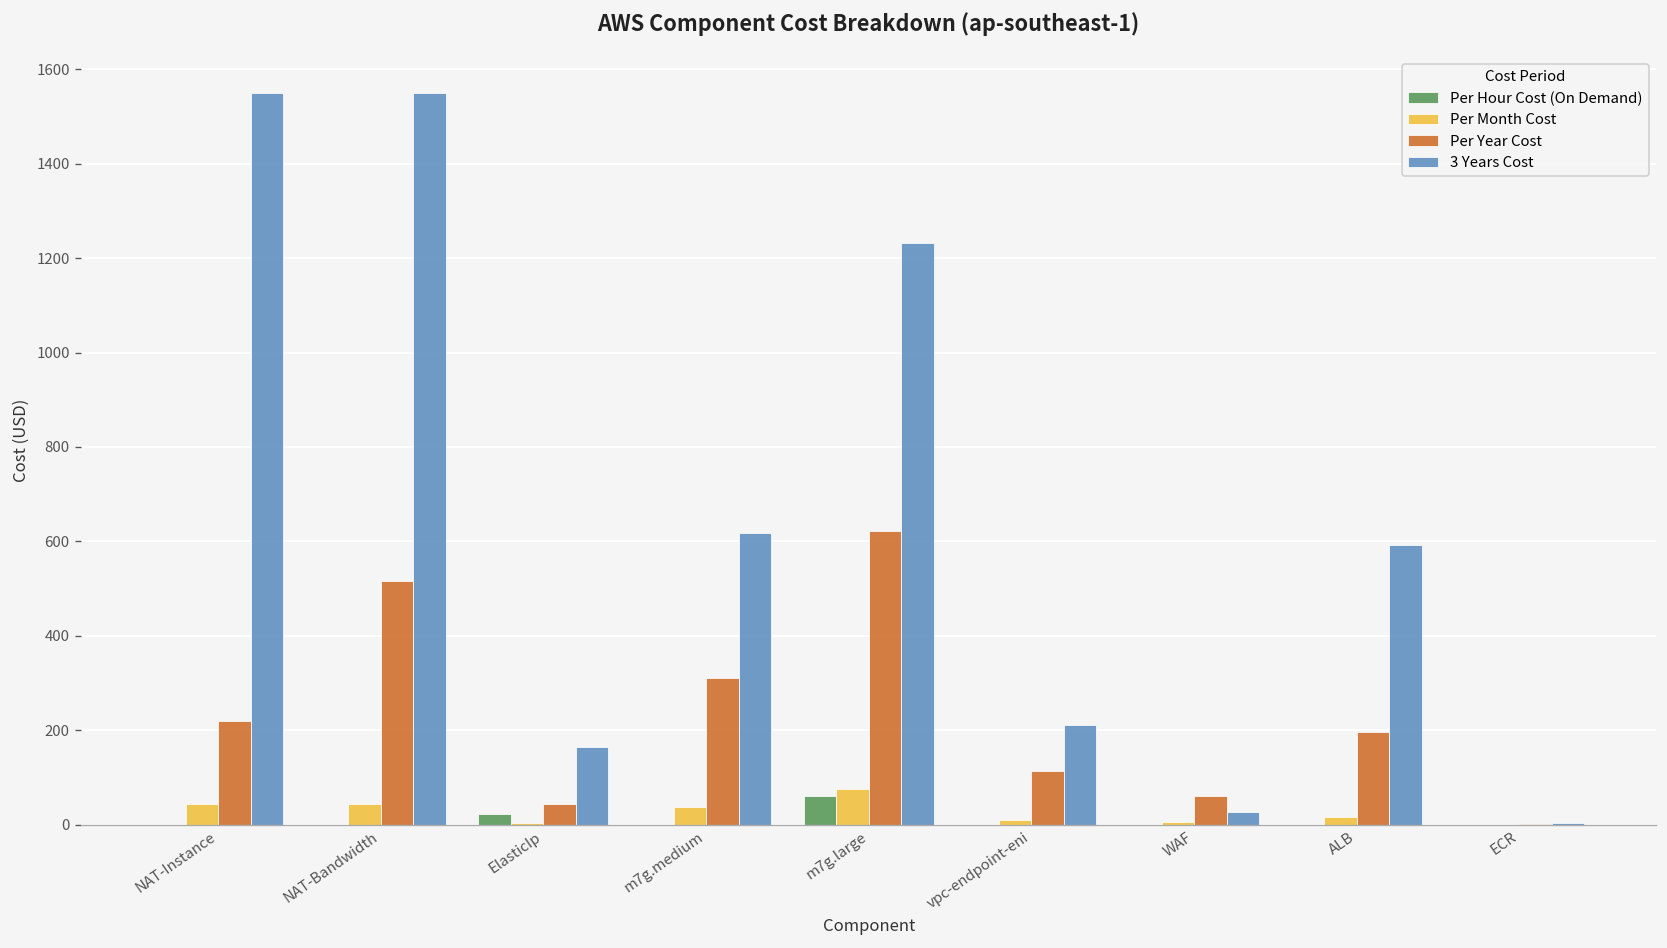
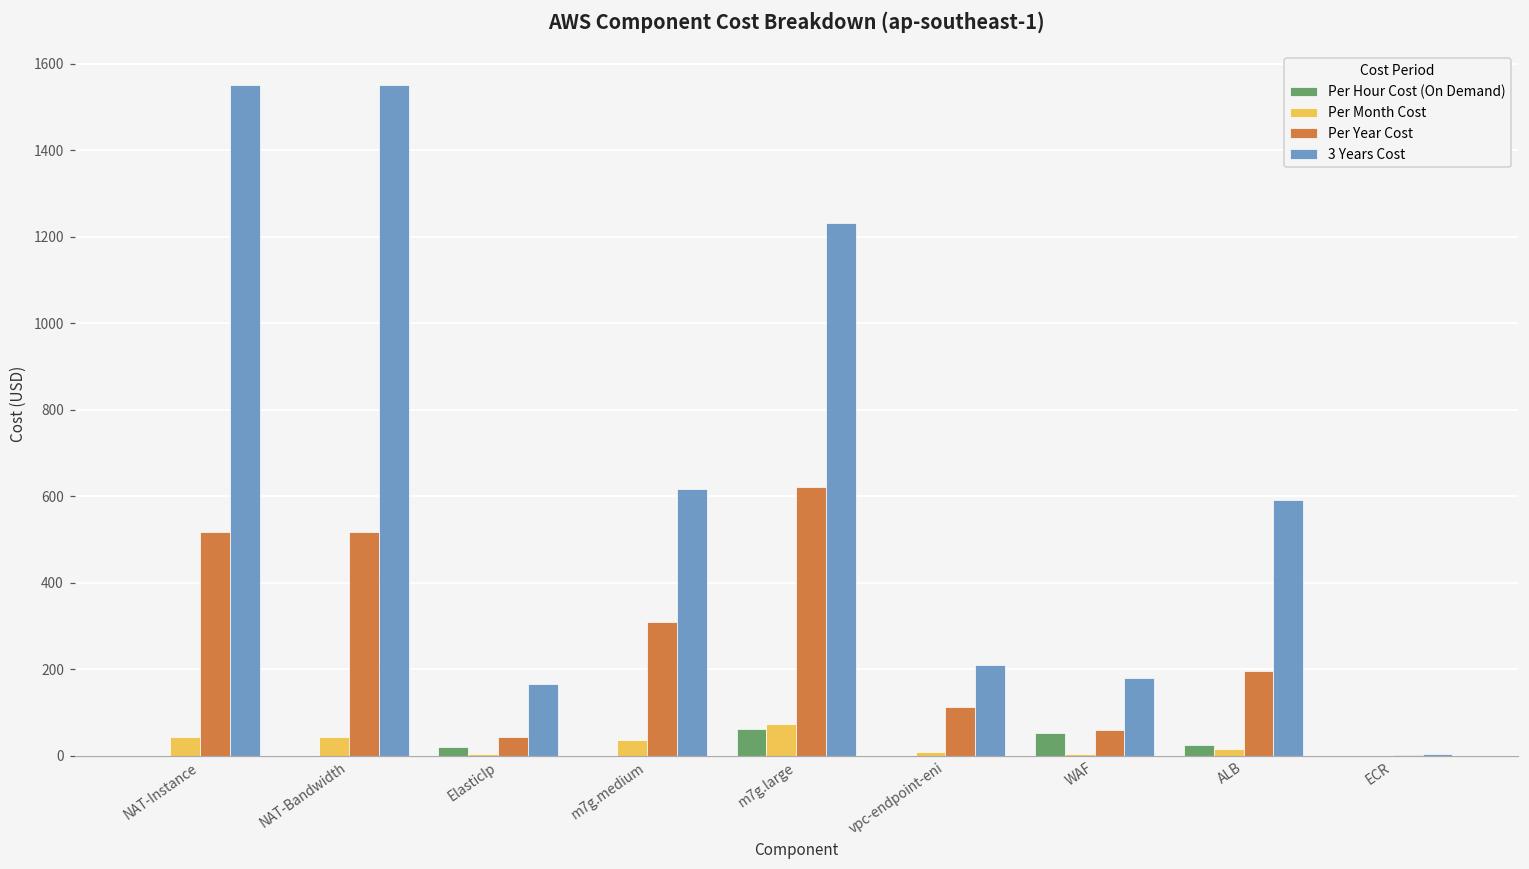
  {
    "Per Hour Cost (On Demand)": {
      "ElasticIp": 20,
      "m7g.large": 60,
-     "WAF": 0,
-     "ALB": 0
+     "WAF": 50,
+     "ALB": 30
    },
    "Per Month Cost": {
      "NAT-Instance": 40,
      "NAT-Bandwidth": 40,
      "m7g.medium": 40,
      "m7g.large": 70,
      "vpc-endpoint-eni": 10,
      "ALB": 20
    },
    "Per Year Cost": {
-     "NAT-Instance": 220,
+     "NAT-Instance": 520,
      "NAT-Bandwidth": 520,
      "ElasticIp": 40,
      "m7g.medium": 310,
      "m7g.large": 620,
      "vpc-endpoint-eni": 110,
      "WAF": 60,
      "ALB": 200
    },
    "3 Years Cost": {
      "NAT-Instance": 1550,
      "NAT-Bandwidth": 1550,
      "ElasticIp": 170,
      "m7g.medium": 620,
      "m7g.large": 1230,
      "vpc-endpoint-eni": 210,
-     "WAF": 30,
+     "WAF": 180,
      "ALB": 590
    }
  }
